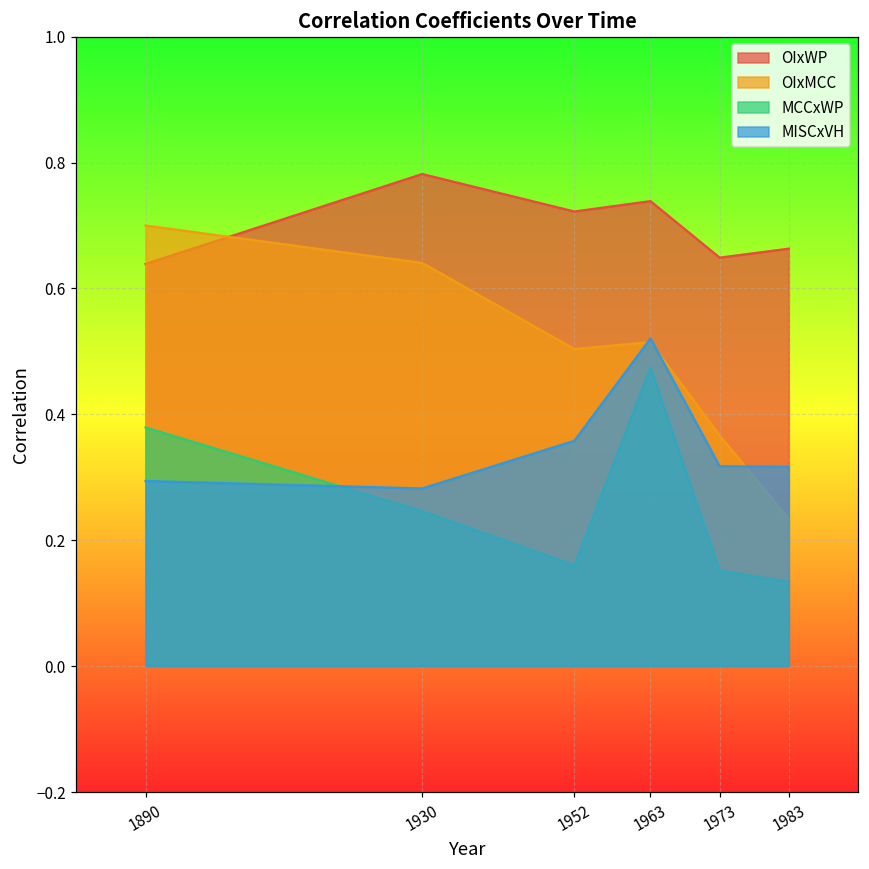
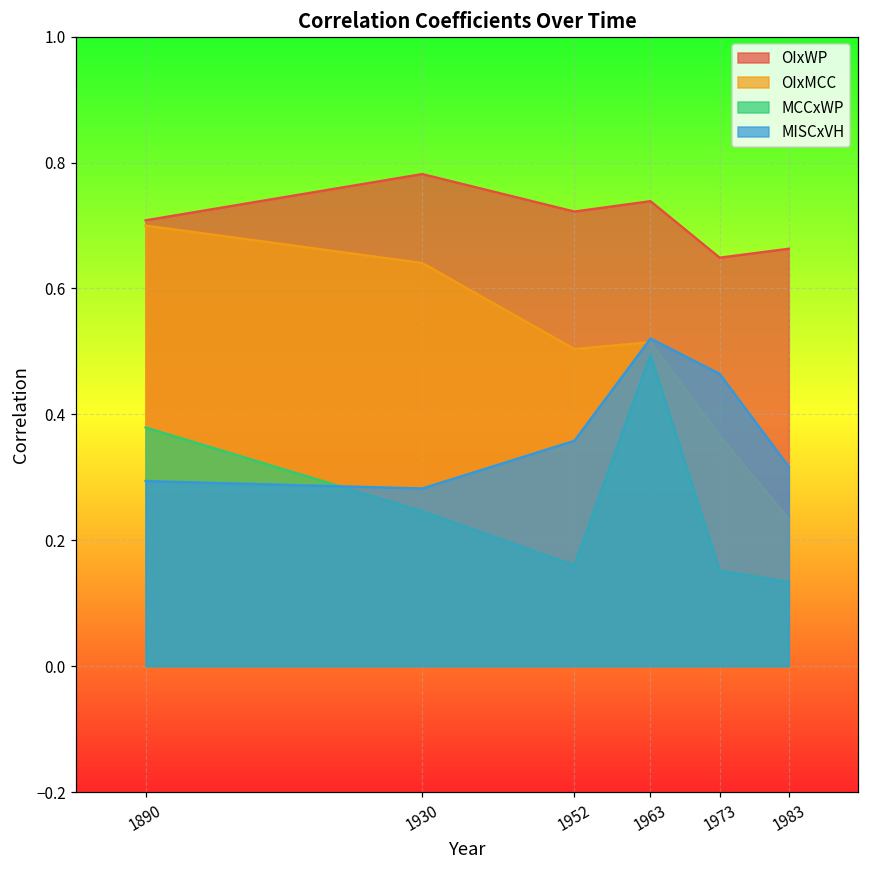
  {
    "OIxWP": {
-     "1890": 0.64,
+     "1890": 0.71,
      "1930": 0.78,
      "1952": 0.72,
      "1963": 0.74,
      "1973": 0.65,
      "1983": 0.66
    },
    "OIxMCC": {
      "1890": 0.70,
      "1930": 0.64,
      "1952": 0.50,
      "1963": 0.51,
      "1973": 0.37,
      "1983": 0.23
    },
    "MCCxWP": {
      "1890": 0.38,
      "1930": 0.25,
      "1952": 0.16,
-     "1963": 0.47,
+     "1963": 0.49,
      "1973": 0.15,
      "1983": 0.13
    },
    "MISCxVH": {
      "1890": 0.29,
      "1930": 0.28,
      "1952": 0.36,
      "1963": 0.52,
-     "1973": 0.32,
+     "1973": 0.46,
      "1983": 0.32
    }
  }
